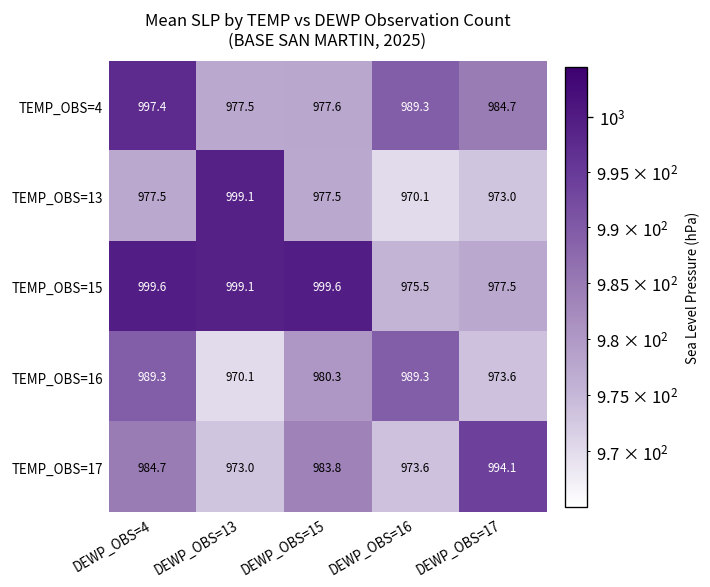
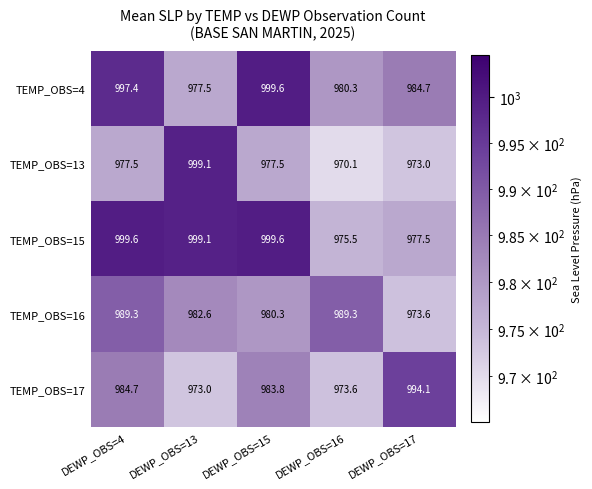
  {
    "TEMP_OBS=4": {
      "DEWP_OBS=4": 997.4,
      "DEWP_OBS=13": 977.5,
-     "DEWP_OBS=15": 977.6,
-     "DEWP_OBS=16": 989.3,
+     "DEWP_OBS=15": 999.6,
+     "DEWP_OBS=16": 980.3,
      "DEWP_OBS=17": 984.7
    },
    "TEMP_OBS=13": {
      "DEWP_OBS=4": 977.5,
      "DEWP_OBS=13": 999.1,
      "DEWP_OBS=15": 977.5,
      "DEWP_OBS=16": 970.1,
      "DEWP_OBS=17": 973.0
    },
    "TEMP_OBS=15": {
      "DEWP_OBS=4": 999.6,
      "DEWP_OBS=13": 999.1,
      "DEWP_OBS=15": 999.6,
      "DEWP_OBS=16": 975.5,
      "DEWP_OBS=17": 977.5
    },
    "TEMP_OBS=16": {
      "DEWP_OBS=4": 989.3,
-     "DEWP_OBS=13": 970.1,
+     "DEWP_OBS=13": 982.6,
      "DEWP_OBS=15": 980.3,
      "DEWP_OBS=16": 989.3,
      "DEWP_OBS=17": 973.6
    },
    "TEMP_OBS=17": {
      "DEWP_OBS=4": 984.7,
      "DEWP_OBS=13": 973.0,
      "DEWP_OBS=15": 983.8,
      "DEWP_OBS=16": 973.6,
      "DEWP_OBS=17": 994.1
    }
  }
